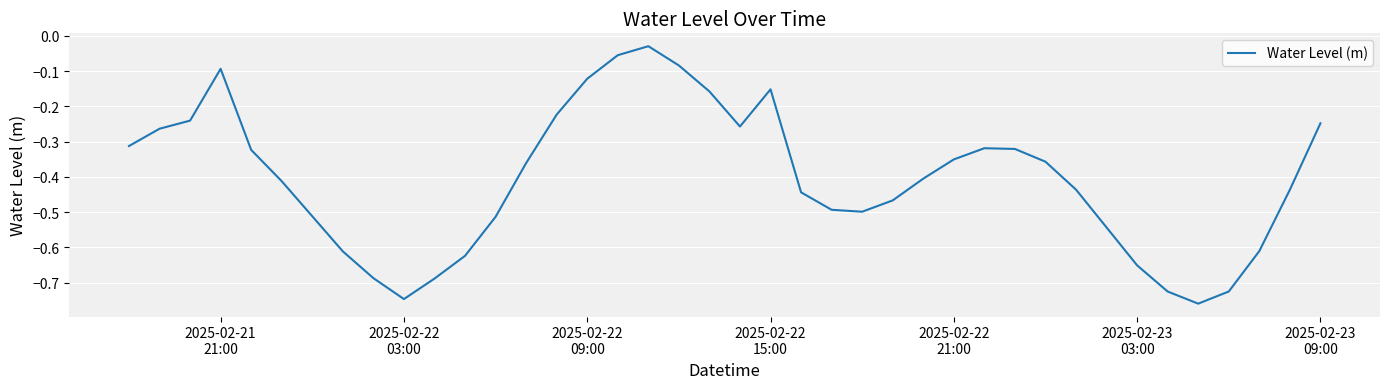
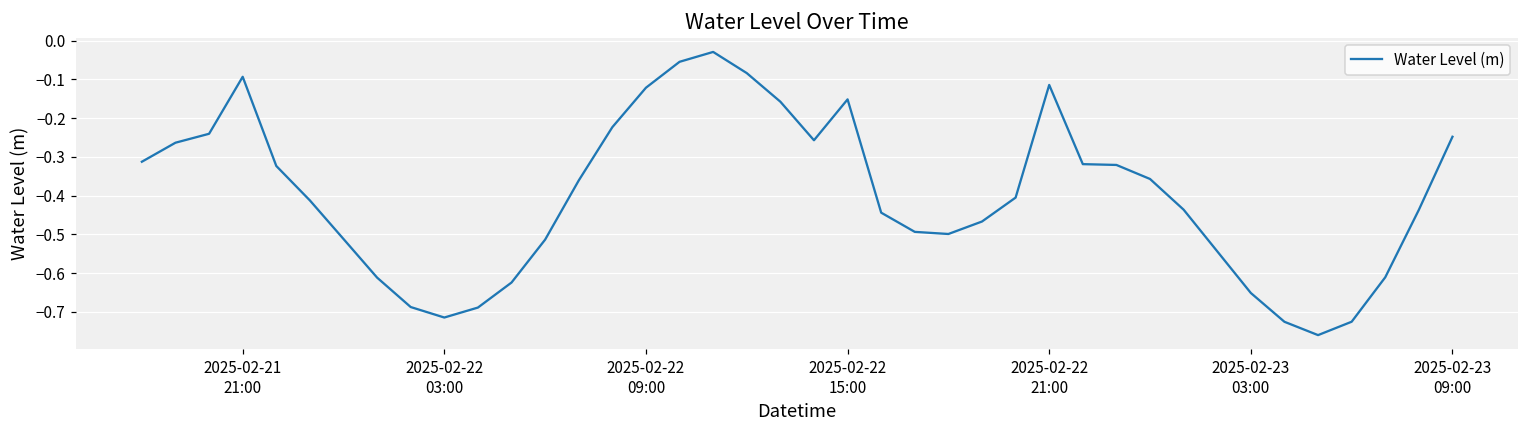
  {
    "2025-02-21 21:00": -0.09,
-   "2025-02-22 03:00": -0.75,
+   "2025-02-22 03:00": -0.71,
    "2025-02-22 09:00": -0.12,
    "2025-02-22 15:00": -0.15,
-   "2025-02-22 21:00": -0.35,
+   "2025-02-22 21:00": -0.11,
    "2025-02-23 03:00": -0.65,
    "2025-02-23 09:00": -0.25
  }
